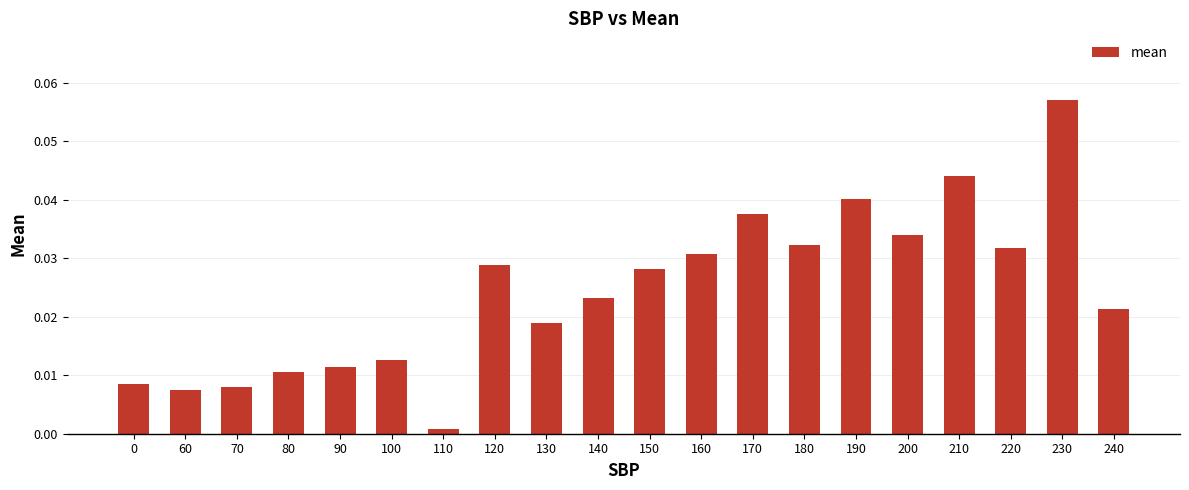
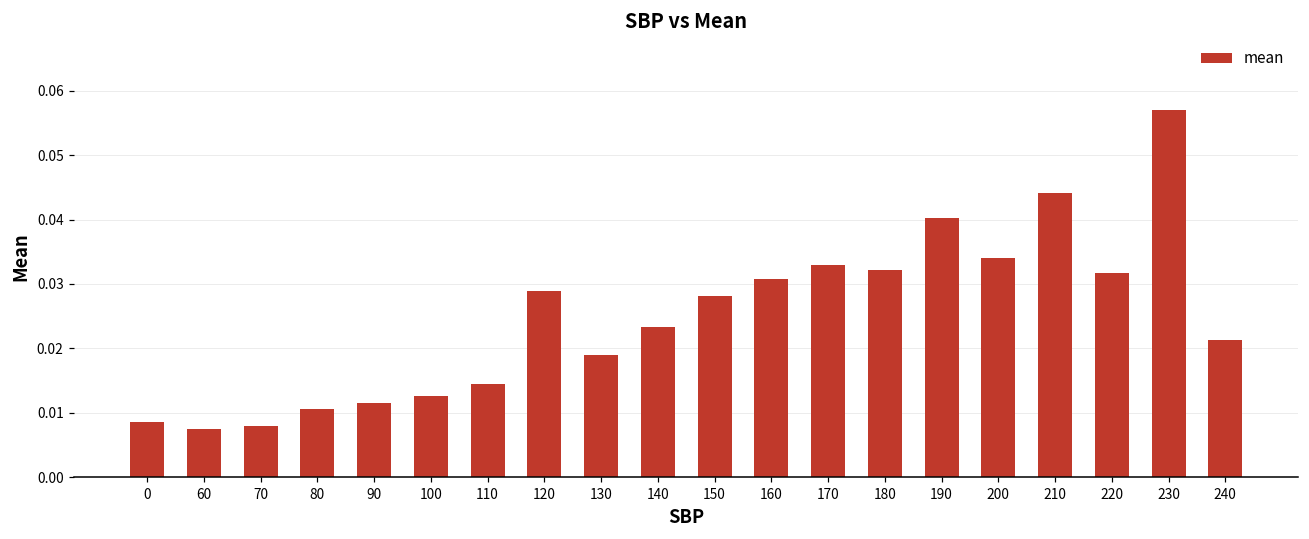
  {
    "0": 0.008,
    "60": 0.007,
    "70": 0.008,
    "80": 0.011,
    "90": 0.011,
    "100": 0.013,
-   "110": 0.001,
+   "110": 0.014,
    "120": 0.029,
    "130": 0.019,
    "140": 0.023,
    "150": 0.028,
    "160": 0.031,
-   "170": 0.038,
+   "170": 0.033,
    "180": 0.032,
    "190": 0.040,
    "200": 0.034,
    "210": 0.044,
    "220": 0.032,
    "230": 0.057,
    "240": 0.021
  }
